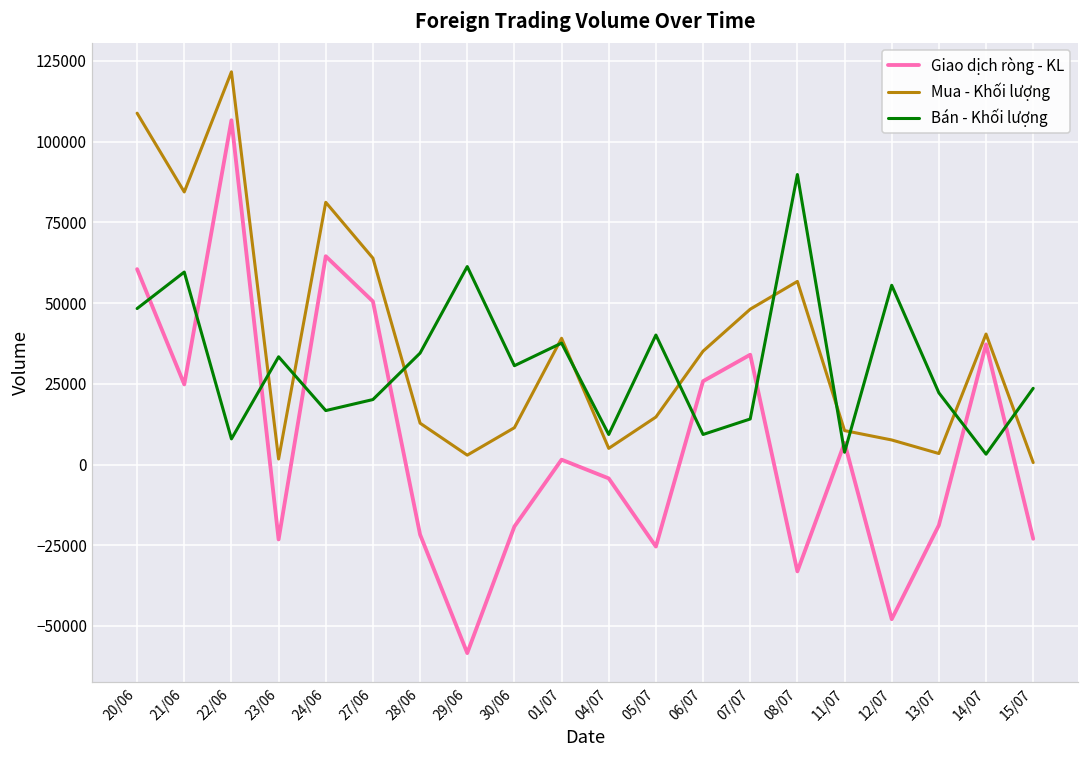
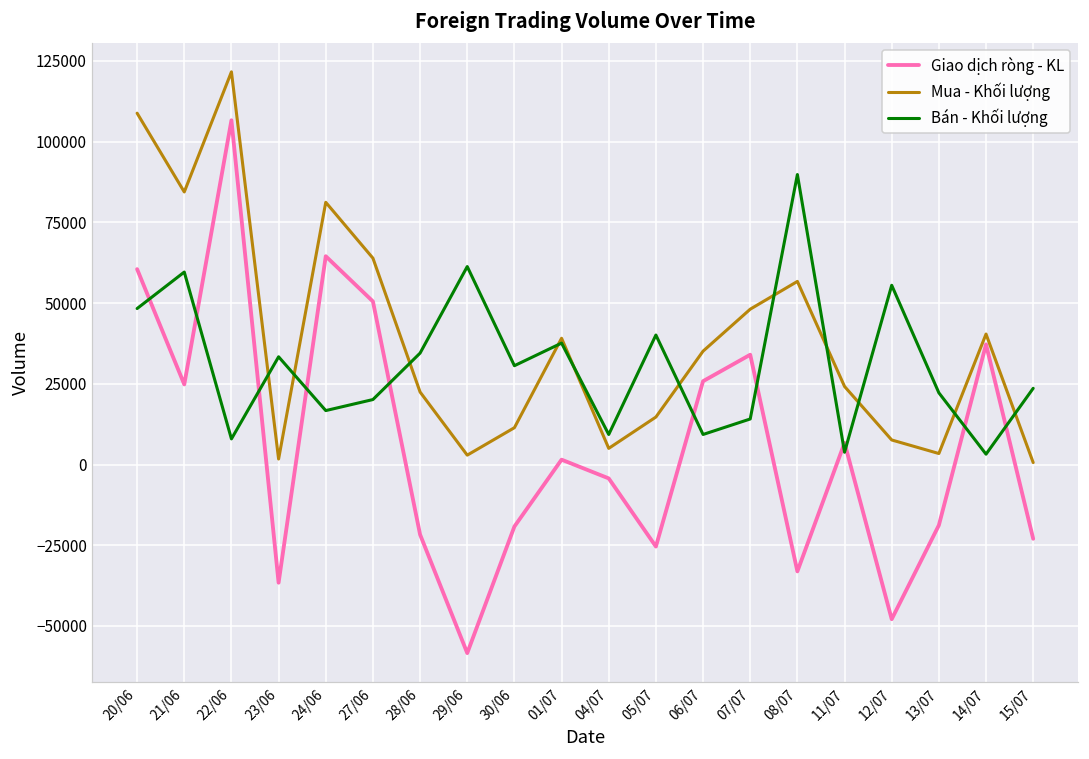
  {
    "Giao dịch ròng - KL": {
      "20/06": 61000,
      "21/06": 25000,
      "22/06": 107000,
-     "23/06": -23000,
+     "23/06": -37000,
      "24/06": 65000,
      "27/06": 51000,
      "28/06": -22000,
      "29/06": -58000,
      "30/06": -19000,
      "01/07": 2000,
      "04/07": -4000,
      "05/07": -25000,
      "06/07": 26000,
      "07/07": 34000,
      "08/07": -33000,
      "11/07": 7000,
      "12/07": -48000,
      "13/07": -19000,
      "14/07": 37000,
      "15/07": -23000
    },
    "Mua - Khối lượng": {
      "20/06": 109000,
      "21/06": 84000,
      "22/06": 122000,
      "23/06": 2000,
      "24/06": 81000,
      "27/06": 64000,
-     "28/06": 13000,
+     "28/06": 22000,
      "29/06": 3000,
      "30/06": 11000,
      "01/07": 39000,
      "04/07": 5000,
      "05/07": 15000,
      "06/07": 35000,
      "07/07": 48000,
      "08/07": 57000,
-     "11/07": 11000,
+     "11/07": 24000,
      "12/07": 8000,
      "13/07": 3000,
      "14/07": 40000,
      "15/07": 1000
    },
    "Bán - Khối lượng": {
      "20/06": 48000,
      "21/06": 60000,
      "22/06": 8000,
      "23/06": 33000,
      "24/06": 17000,
      "27/06": 20000,
      "28/06": 35000,
      "29/06": 61000,
      "30/06": 31000,
      "01/07": 38000,
      "04/07": 9000,
      "05/07": 40000,
      "06/07": 9000,
      "07/07": 14000,
      "08/07": 90000,
      "11/07": 4000,
      "12/07": 56000,
      "13/07": 22000,
      "14/07": 3000,
      "15/07": 24000
    }
  }
